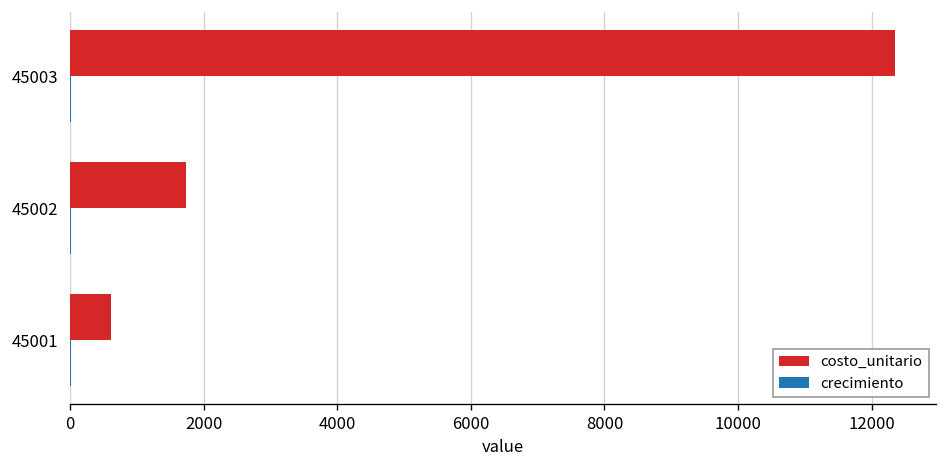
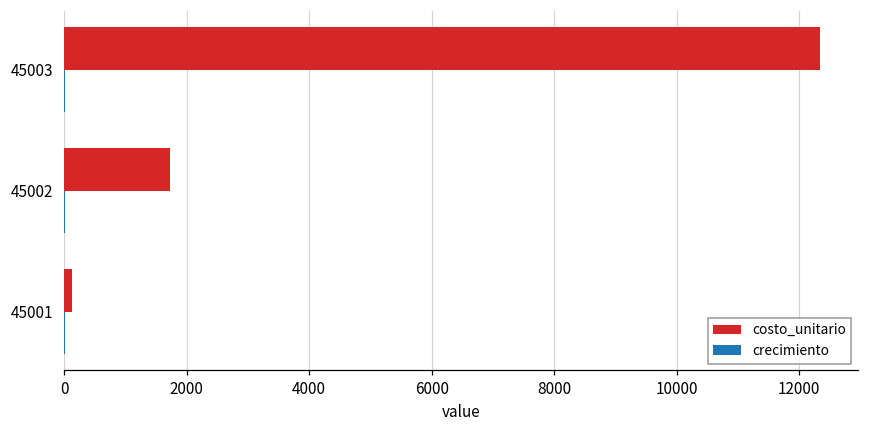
  {
    "costo_unitario": {
      "45003": 12300,
      "45002": 1700,
-     "45001": 600
+     "45001": 100
    }
  }
